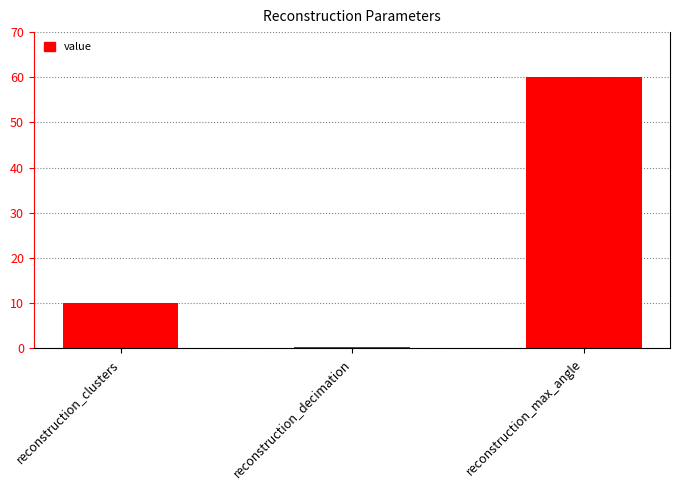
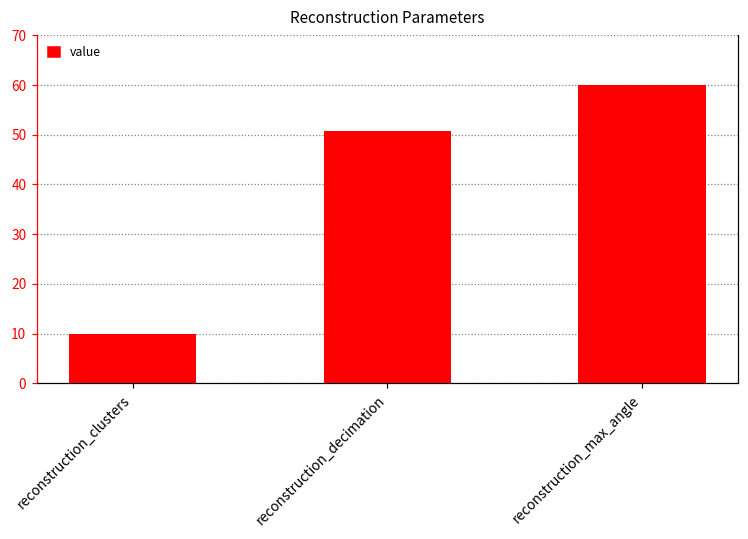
  {
    "reconstruction_clusters": 10,
-   "reconstruction_decimation": 0,
+   "reconstruction_decimation": 51,
    "reconstruction_max_angle": 60
  }
